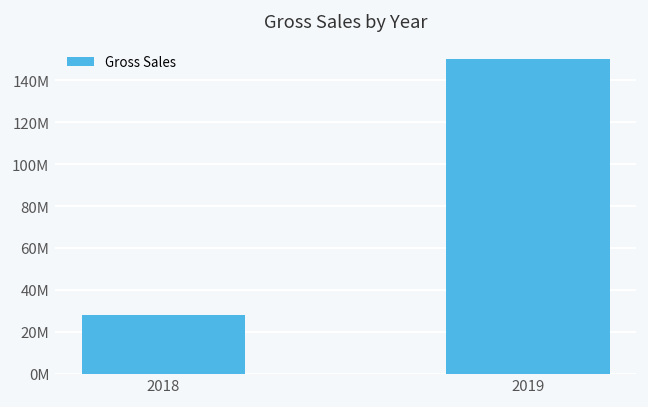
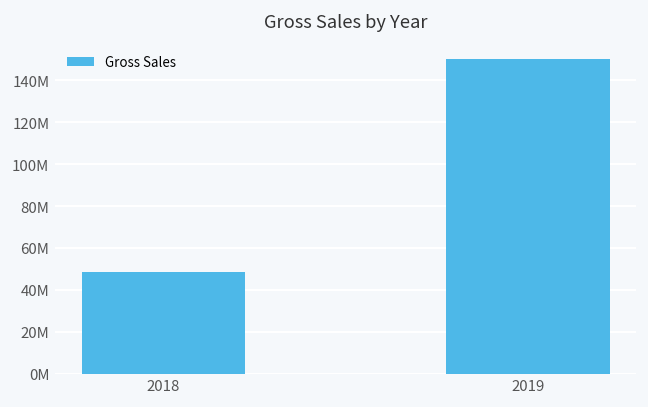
  {
-   "2018": 28000000,
+   "2018": 48000000,
    "2019": 150000000
  }
